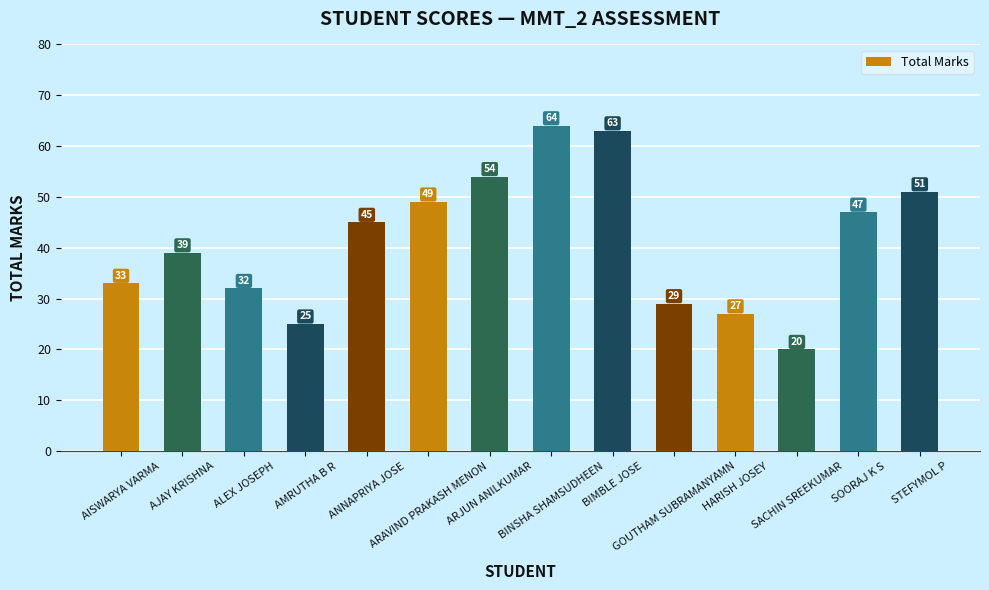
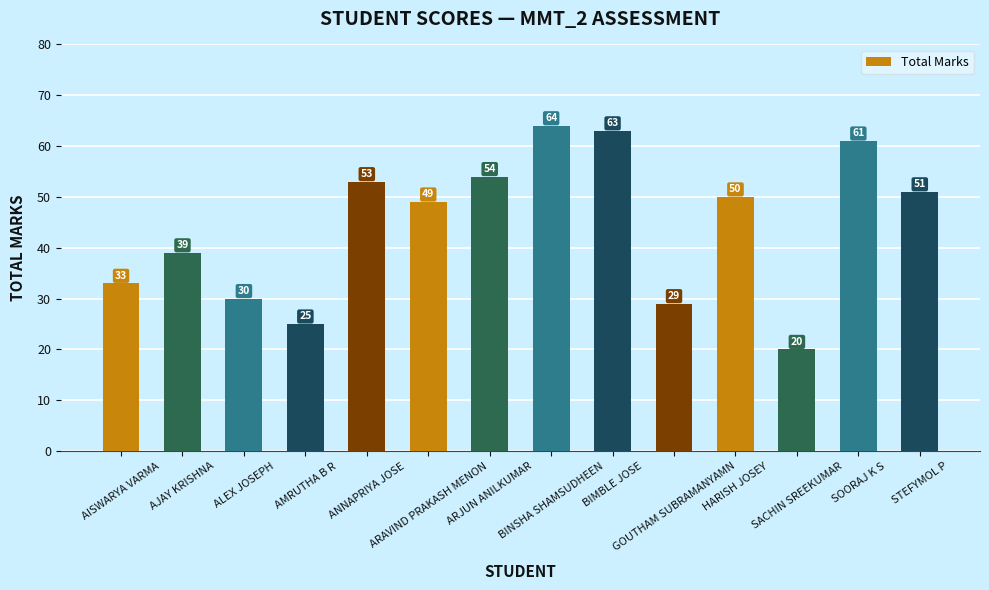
  {
-   "ALEX JOSEPH": 32,
-   "ANNAPRIYA JOSE": 45,
-   "HARISH JOSEY": 27,
-   "SOORAJ K S": 47
+   "ALEX JOSEPH": 30,
+   "ANNAPRIYA JOSE": 53,
+   "HARISH JOSEY": 50,
+   "SOORAJ K S": 61
  }
